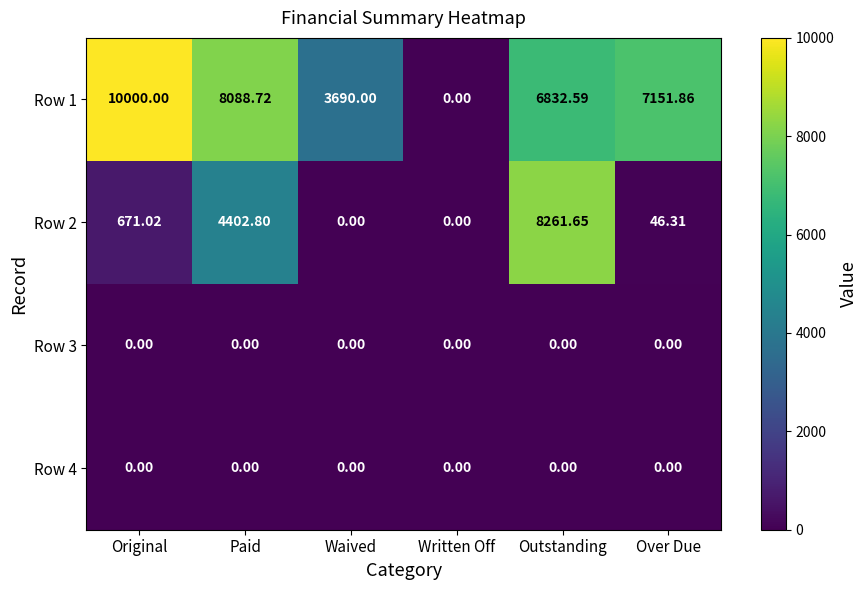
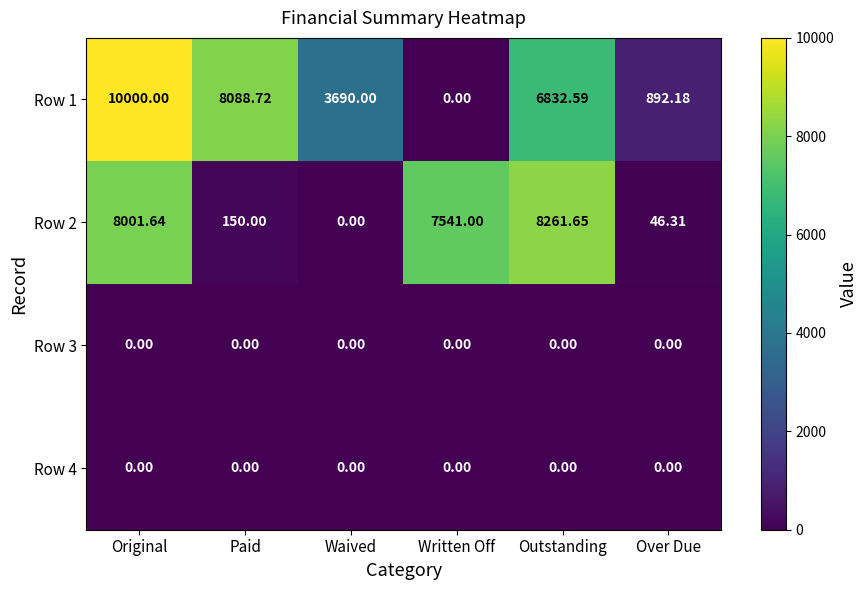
  {
    "Row 1": {
      "Original": 10000.00,
      "Paid": 8088.72,
      "Waived": 3690.00,
      "Written Off": 0.00,
      "Outstanding": 6832.59,
-     "Over Due": 7151.86
+     "Over Due": 892.18
    },
    "Row 2": {
-     "Original": 671.02,
-     "Paid": 4402.80,
+     "Original": 8001.64,
+     "Paid": 150.00,
      "Waived": 0.00,
-     "Written Off": 0.00,
+     "Written Off": 7541.00,
      "Outstanding": 8261.65,
      "Over Due": 46.31
    },
    "Row 3": {
      "Original": 0.00,
      "Paid": 0.00,
      "Waived": 0.00,
      "Written Off": 0.00,
      "Outstanding": 0.00,
      "Over Due": 0.00
    },
    "Row 4": {
      "Original": 0.00,
      "Paid": 0.00,
      "Waived": 0.00,
      "Written Off": 0.00,
      "Outstanding": 0.00,
      "Over Due": 0.00
    }
  }
